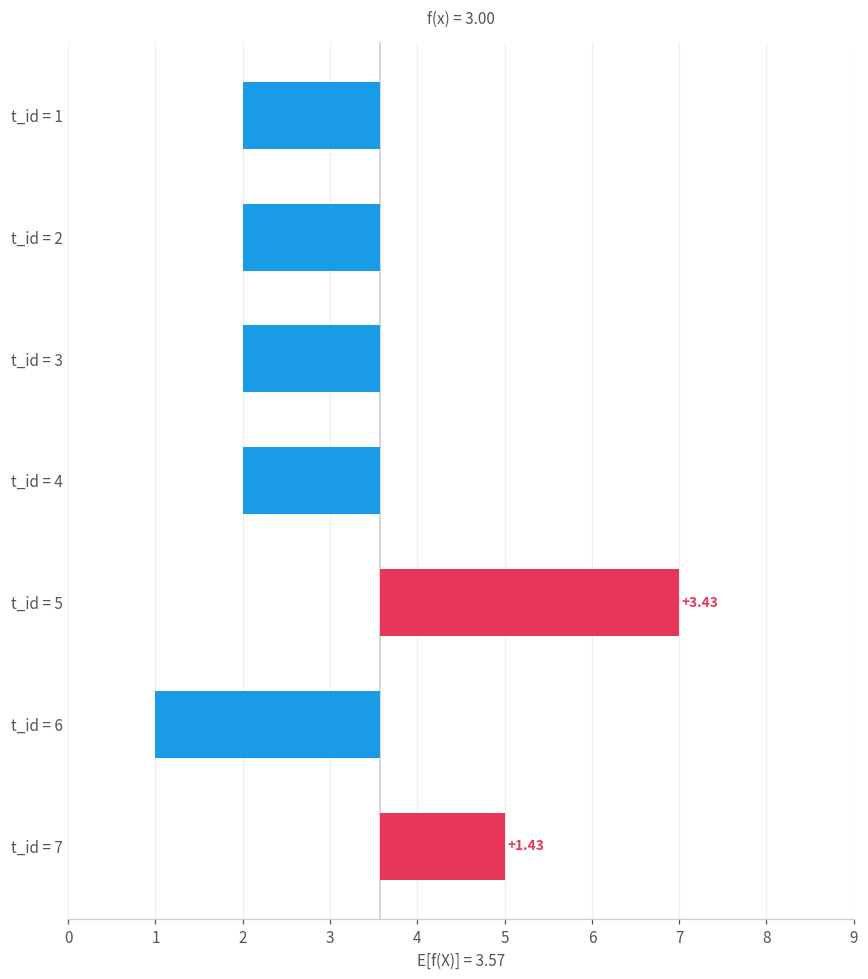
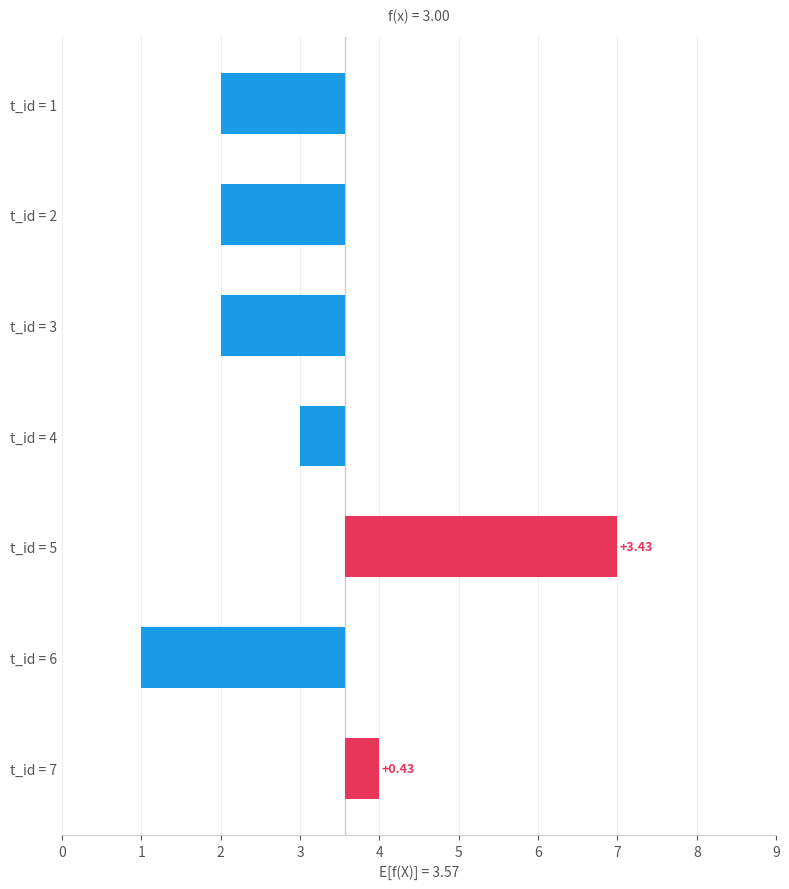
  {
-   "t_id = 4": "2",
+   "t_id = 4": "3",
    "t_id = 5": "+3.43",
-   "t_id = 7": "+1.43"
+   "t_id = 7": "+0.43"
  }
